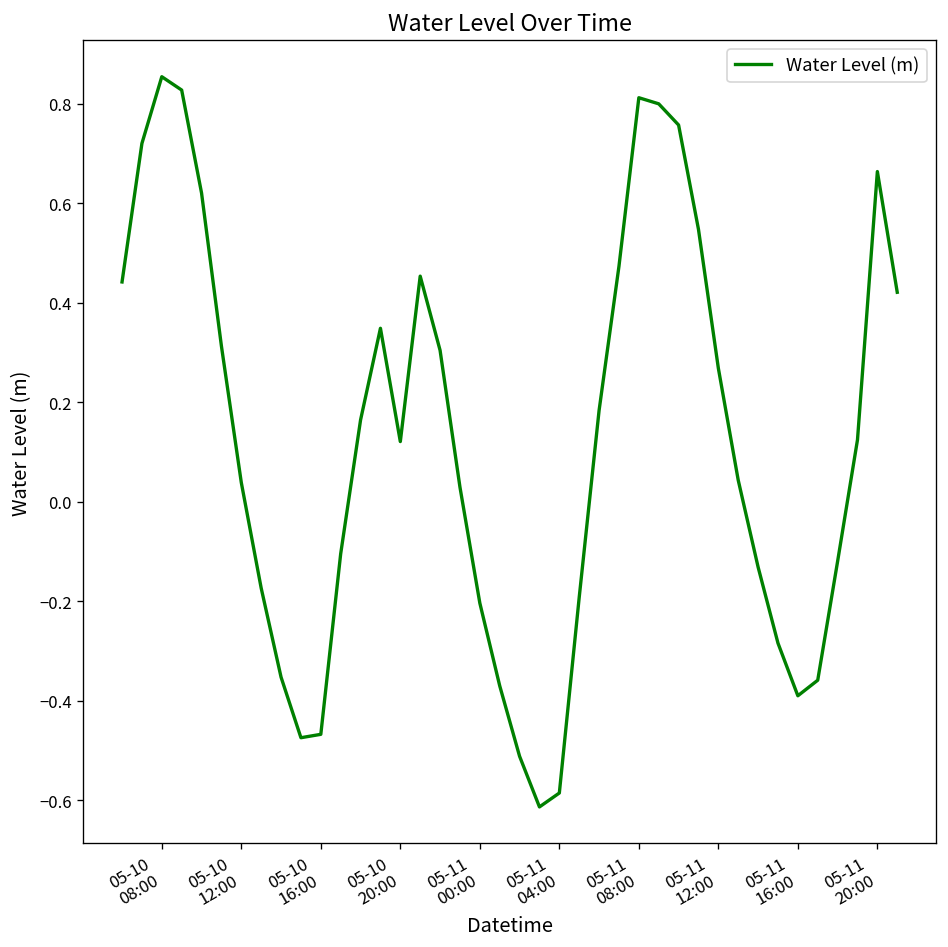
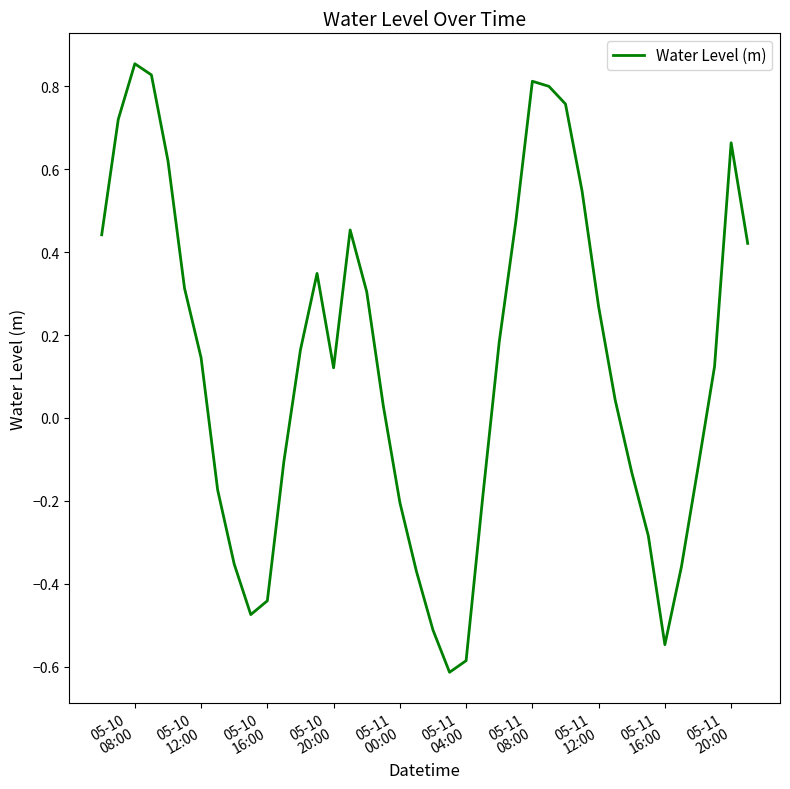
  {
    "05-10 08:00": 0.85,
-   "05-10 12:00": 0.04,
-   "05-10 16:00": -0.47,
+   "05-10 12:00": 0.15,
+   "05-10 16:00": -0.44,
    "05-10 20:00": 0.12,
    "05-11 00:00": -0.20,
    "05-11 04:00": -0.59,
    "05-11 08:00": 0.81,
    "05-11 12:00": 0.27,
-   "05-11 16:00": -0.39,
+   "05-11 16:00": -0.55,
    "05-11 20:00": 0.66
  }
